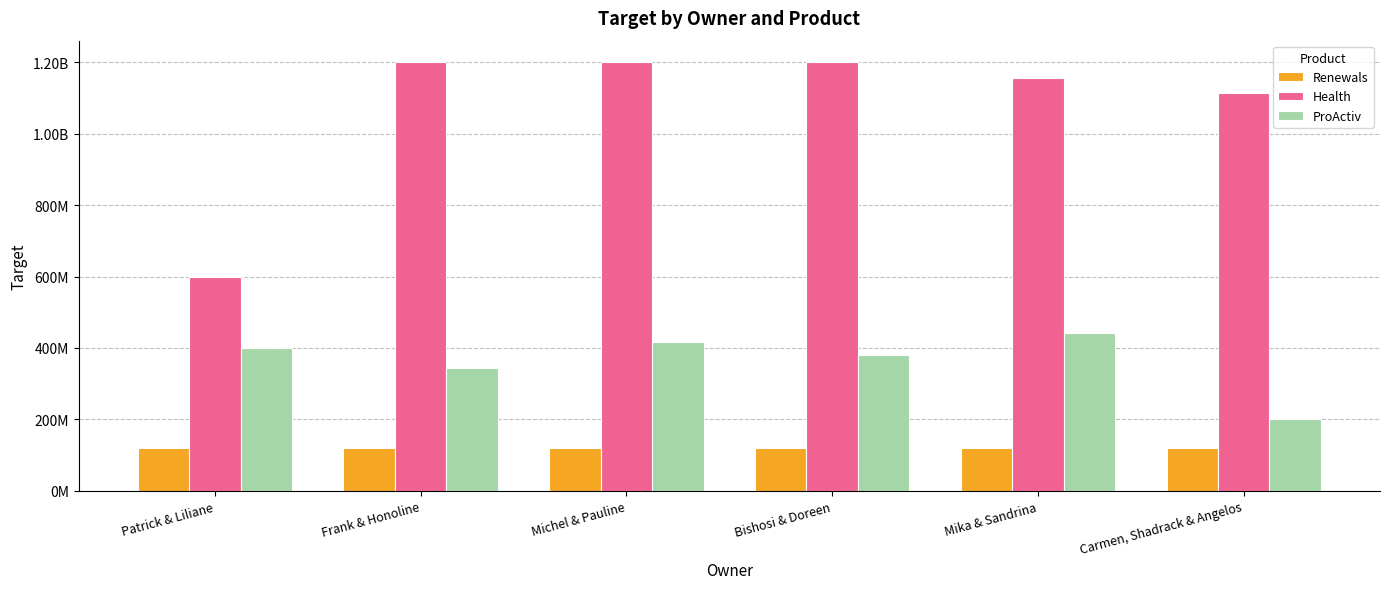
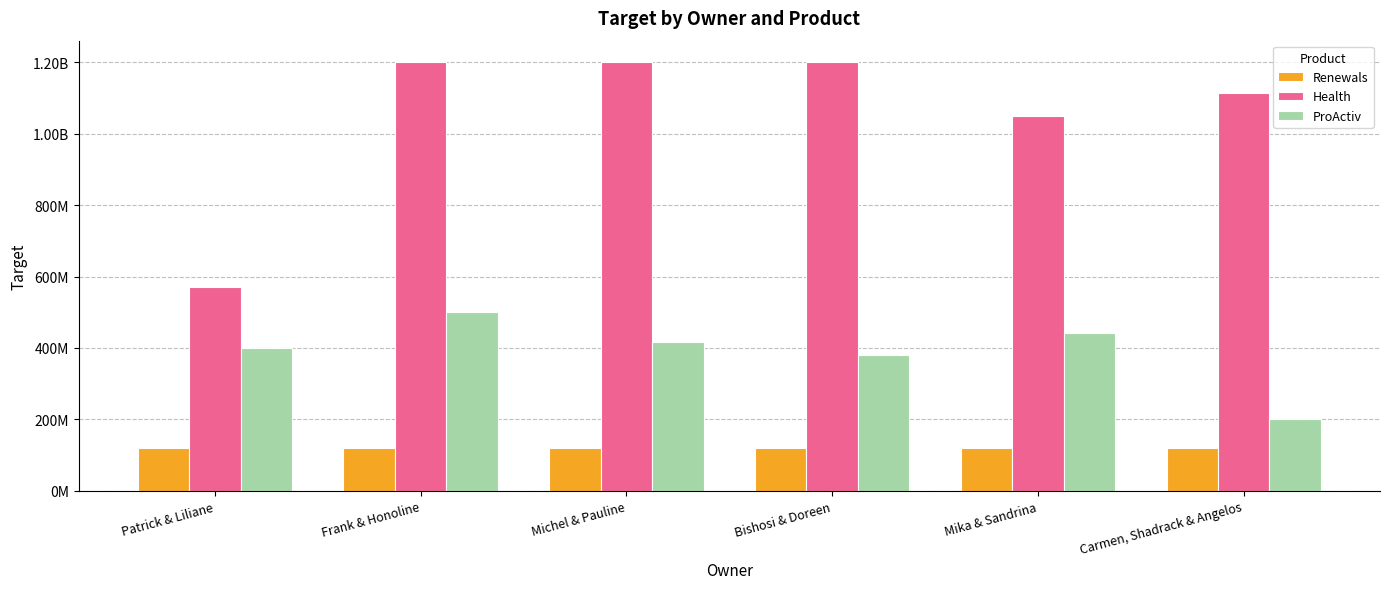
  {
    "Renewals": {
      "Patrick & Liliane": 120000000,
      "Frank & Honoline": 120000000,
      "Michel & Pauline": 120000000,
      "Bishosi & Doreen": 120000000,
      "Mika & Sandrina": 120000000,
      "Carmen, Shadrack & Angelos": 120000000
    },
    "Health": {
-     "Patrick & Liliane": 600000000,
+     "Patrick & Liliane": 570000000,
      "Frank & Honoline": 1200000000,
      "Michel & Pauline": 1200000000,
      "Bishosi & Doreen": 1200000000,
-     "Mika & Sandrina": 1160000000,
+     "Mika & Sandrina": 1050000000,
      "Carmen, Shadrack & Angelos": 1110000000
    },
    "ProActiv": {
      "Patrick & Liliane": 400000000,
-     "Frank & Honoline": 340000000,
+     "Frank & Honoline": 500000000,
      "Michel & Pauline": 420000000,
      "Bishosi & Doreen": 380000000,
      "Mika & Sandrina": 440000000,
      "Carmen, Shadrack & Angelos": 200000000
    }
  }
